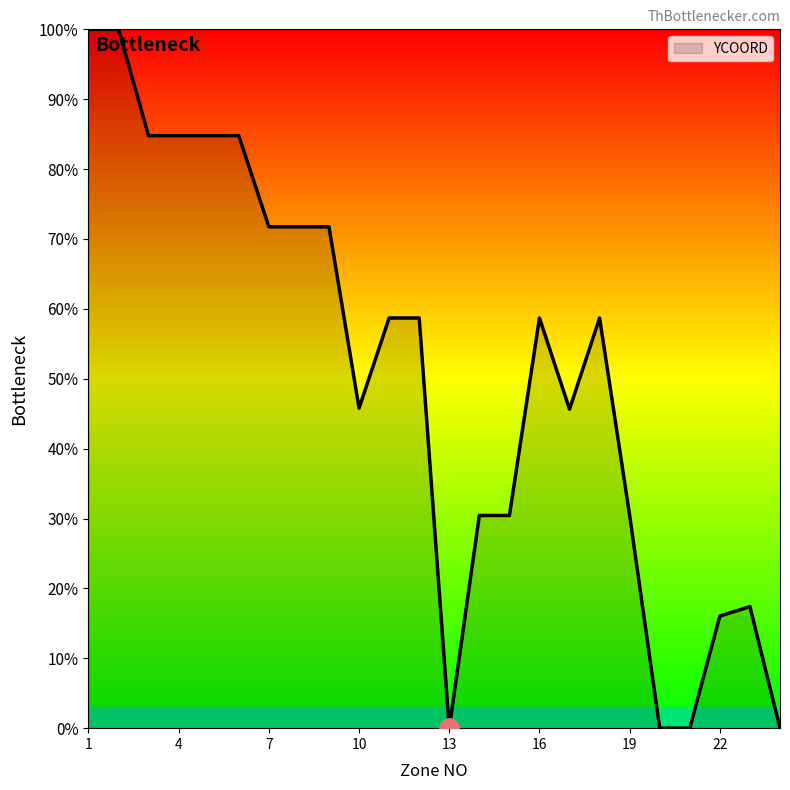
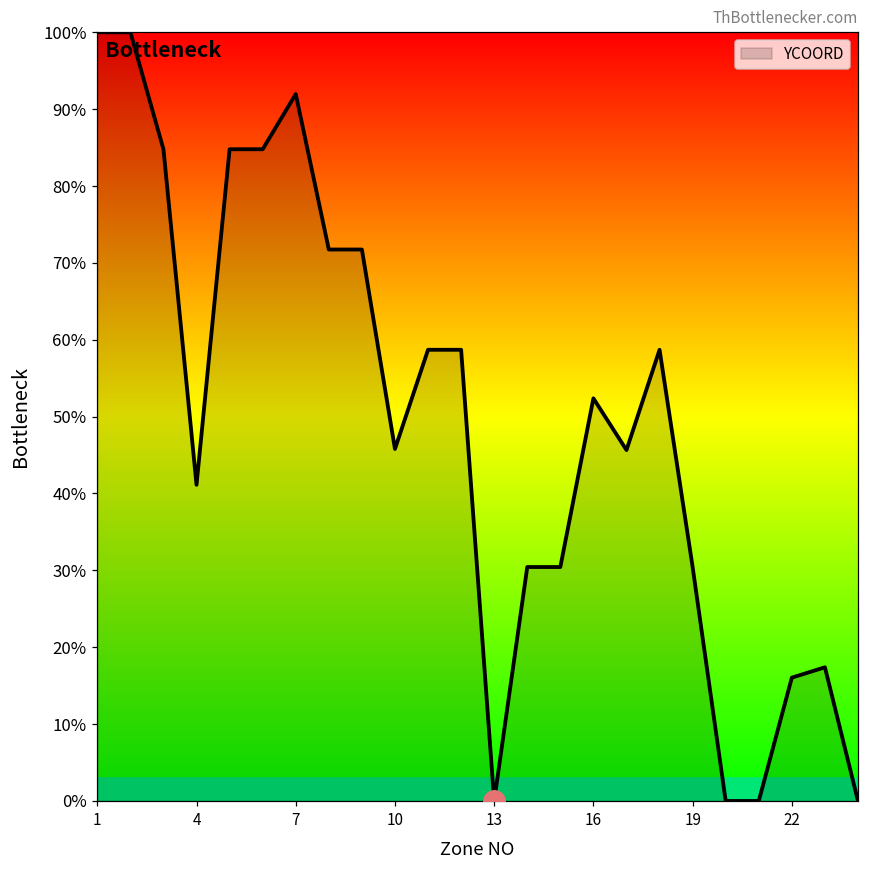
  {
    "YCOORD": {
      "1": "100%",
-     "4": "85%",
-     "7": "72%",
+     "4": "41%",
+     "7": "92%",
      "10": "46%",
-     "16": "59%",
+     "16": "52%",
      "19": "30%",
      "22": "16%"
    }
  }
